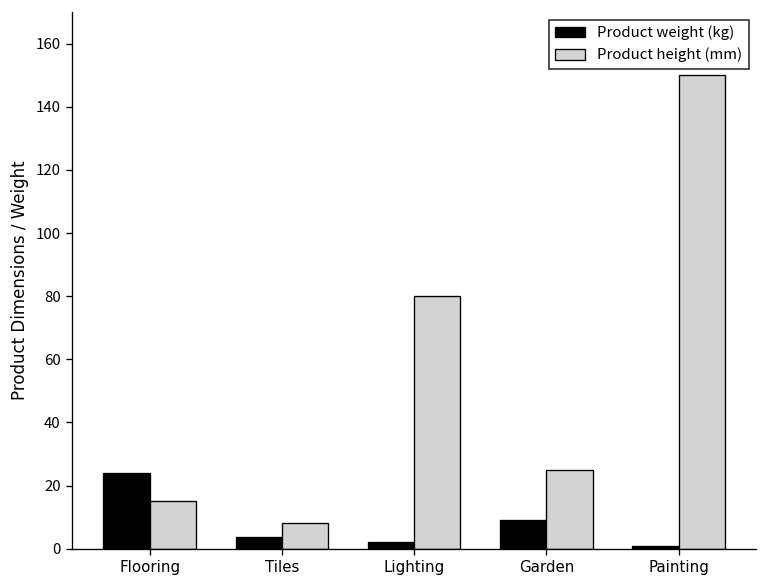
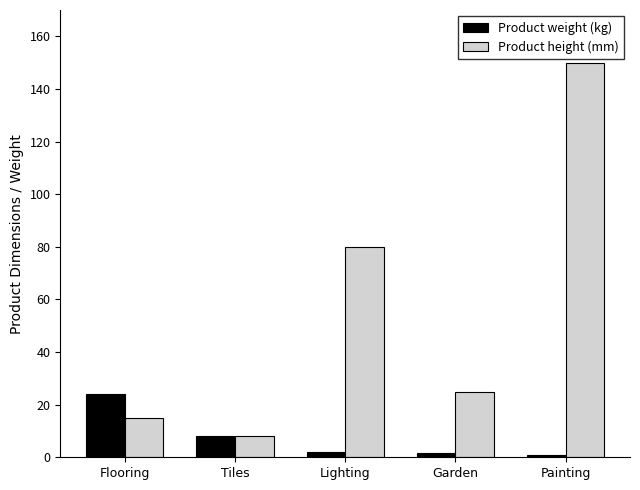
  {
    "Product weight (kg)": {
      "Flooring": 24,
-     "Tiles": 4,
+     "Tiles": 8,
      "Lighting": 2,
-     "Garden": 9
+     "Garden": 2
    },
    "Product height (mm)": {
      "Flooring": 15,
      "Tiles": 8,
      "Lighting": 80,
      "Garden": 25,
      "Painting": 150
    }
  }
